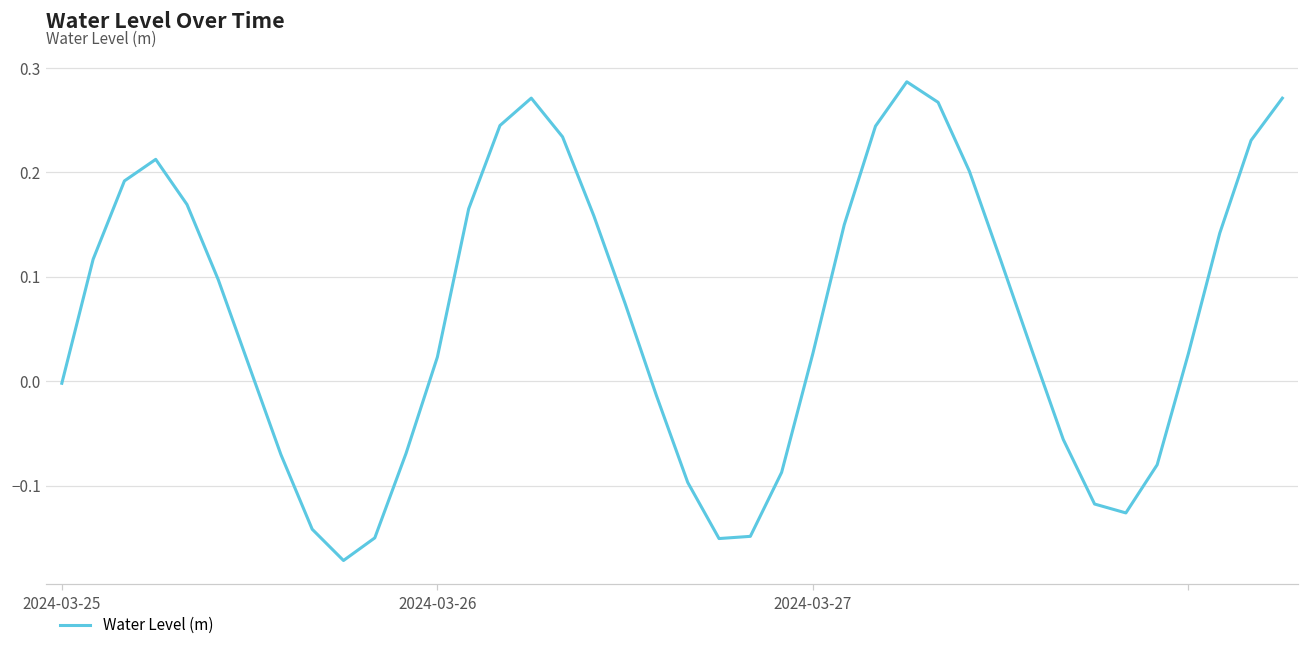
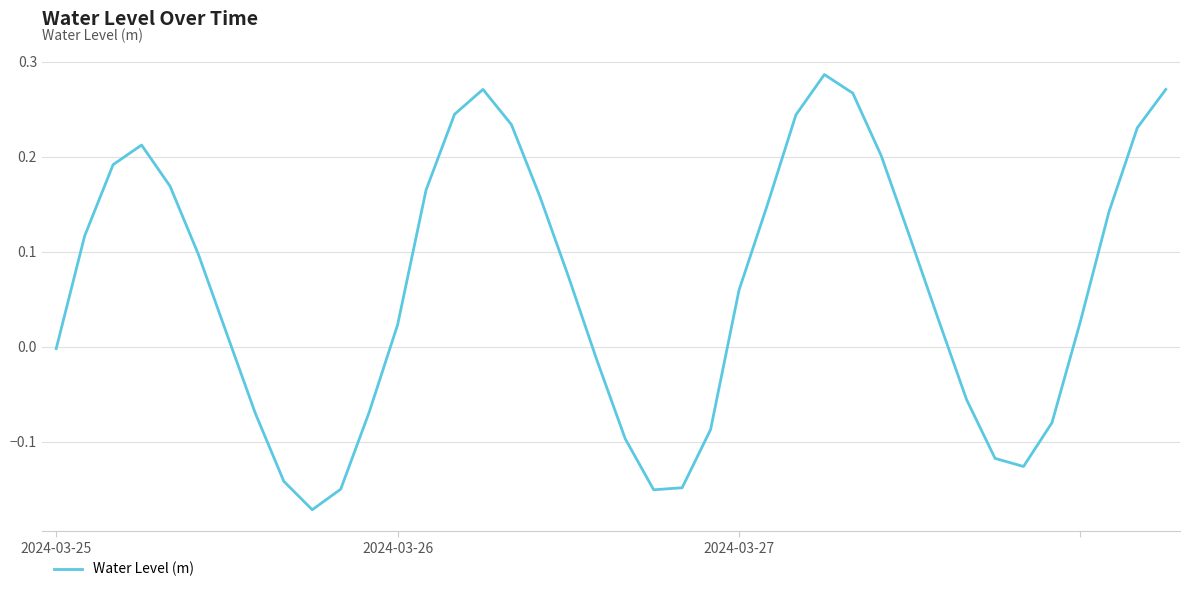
  {
    "2024-03-25": 0.00,
    "2024-03-26": 0.02,
-   "2024-03-27": 0.03
+   "2024-03-27": 0.06
  }
